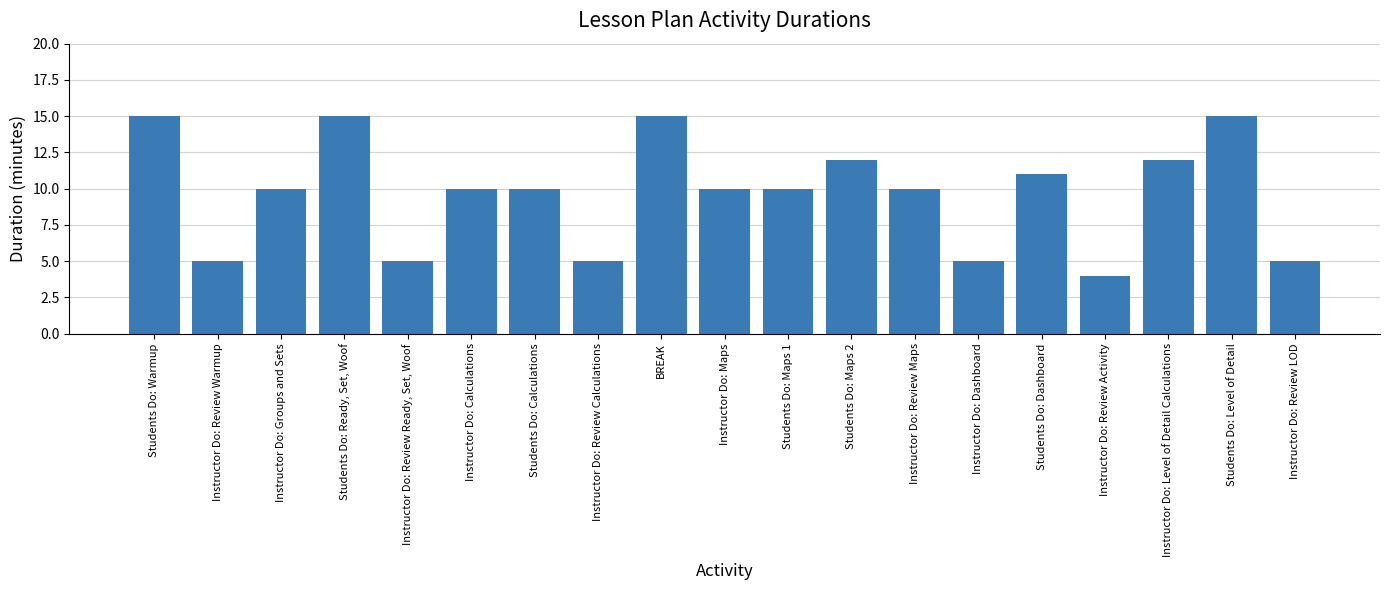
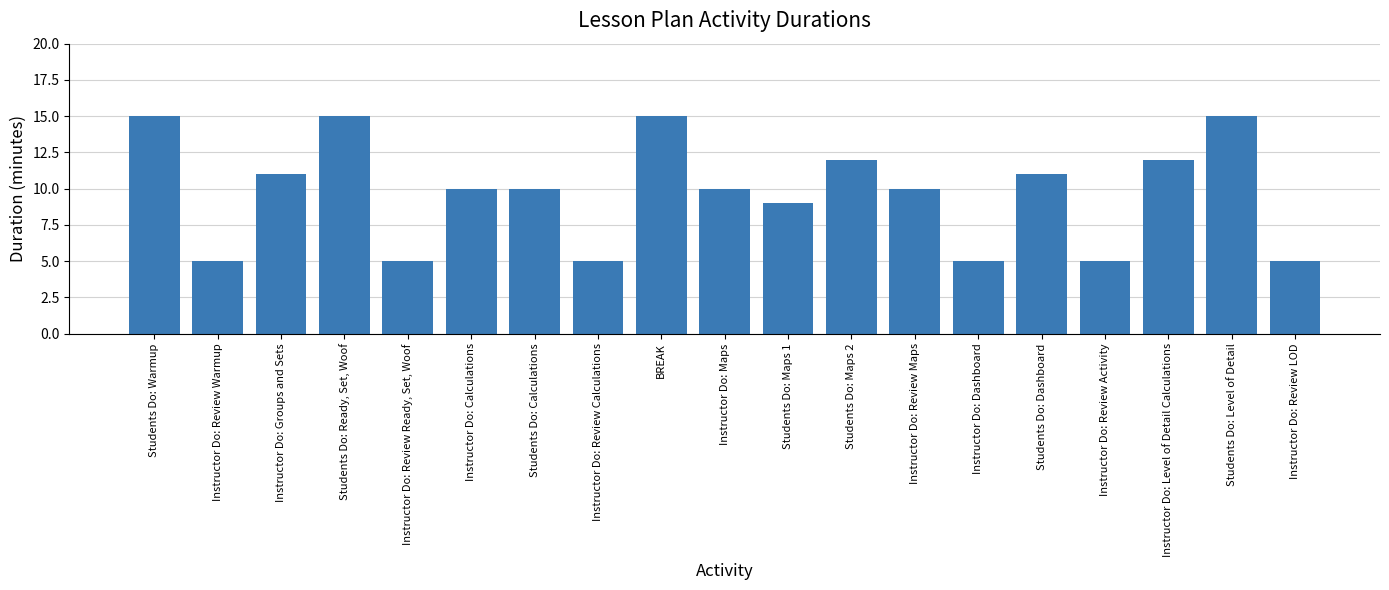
  {
    "Students Do: Warmup": 15,
    "Instructor Do: Review Warmup": 5,
-   "Instructor Do: Groups and Sets": 10,
+   "Instructor Do: Groups and Sets": 11,
    "Students Do: Ready, Set, Woof": 15,
    "Instructor Do: Review Ready, Set, Woof": 5,
    "Instructor Do: Calculations": 10,
    "Students Do: Calculations": 10,
    "Instructor Do: Review Calculations": 5,
    "BREAK": 15,
    "Instructor Do: Maps": 10,
-   "Students Do: Maps 1": 10,
+   "Students Do: Maps 1": 9,
    "Students Do: Maps 2": 12,
    "Instructor Do: Review Maps": 10,
    "Instructor Do: Dashboard": 5,
    "Students Do: Dashboard": 11,
-   "Instructor Do: Review Activity": 4,
+   "Instructor Do: Review Activity": 5,
    "Instructor Do: Level of Detail Calculations": 12,
    "Students Do: Level of Detail": 15,
    "Instructor Do: Review LOD": 5
  }
